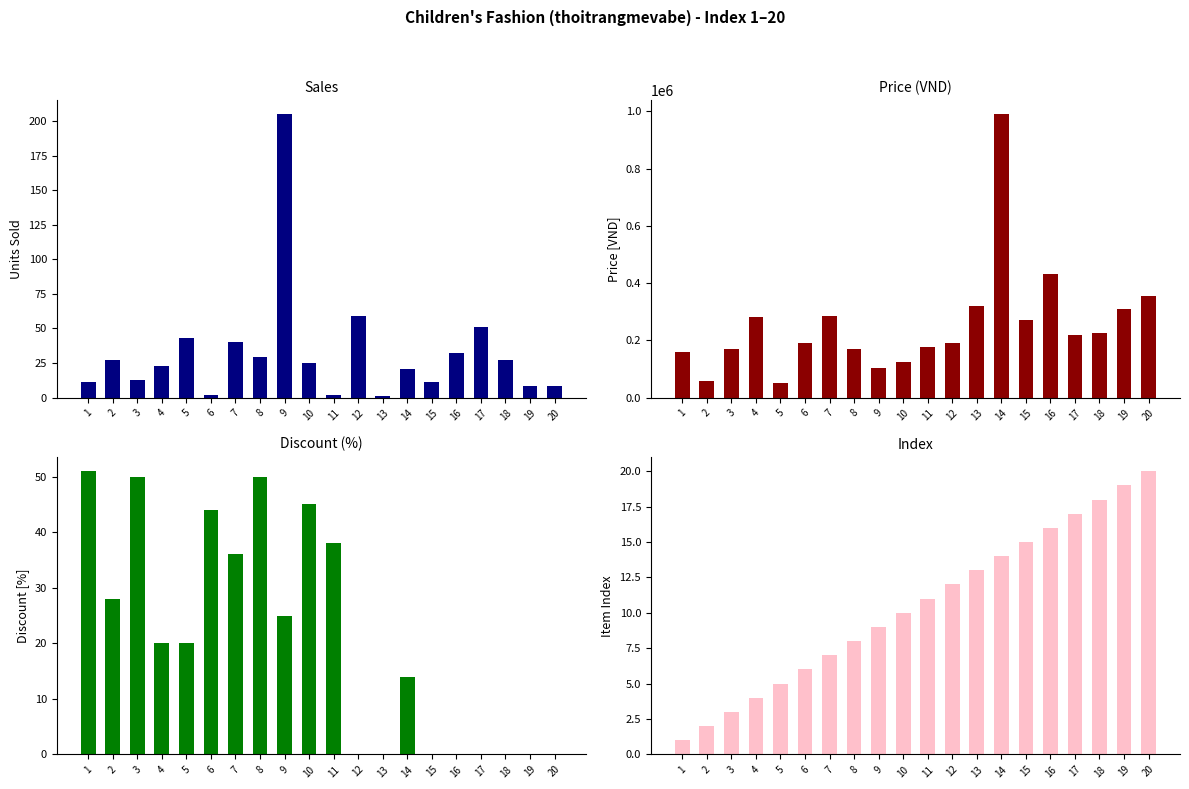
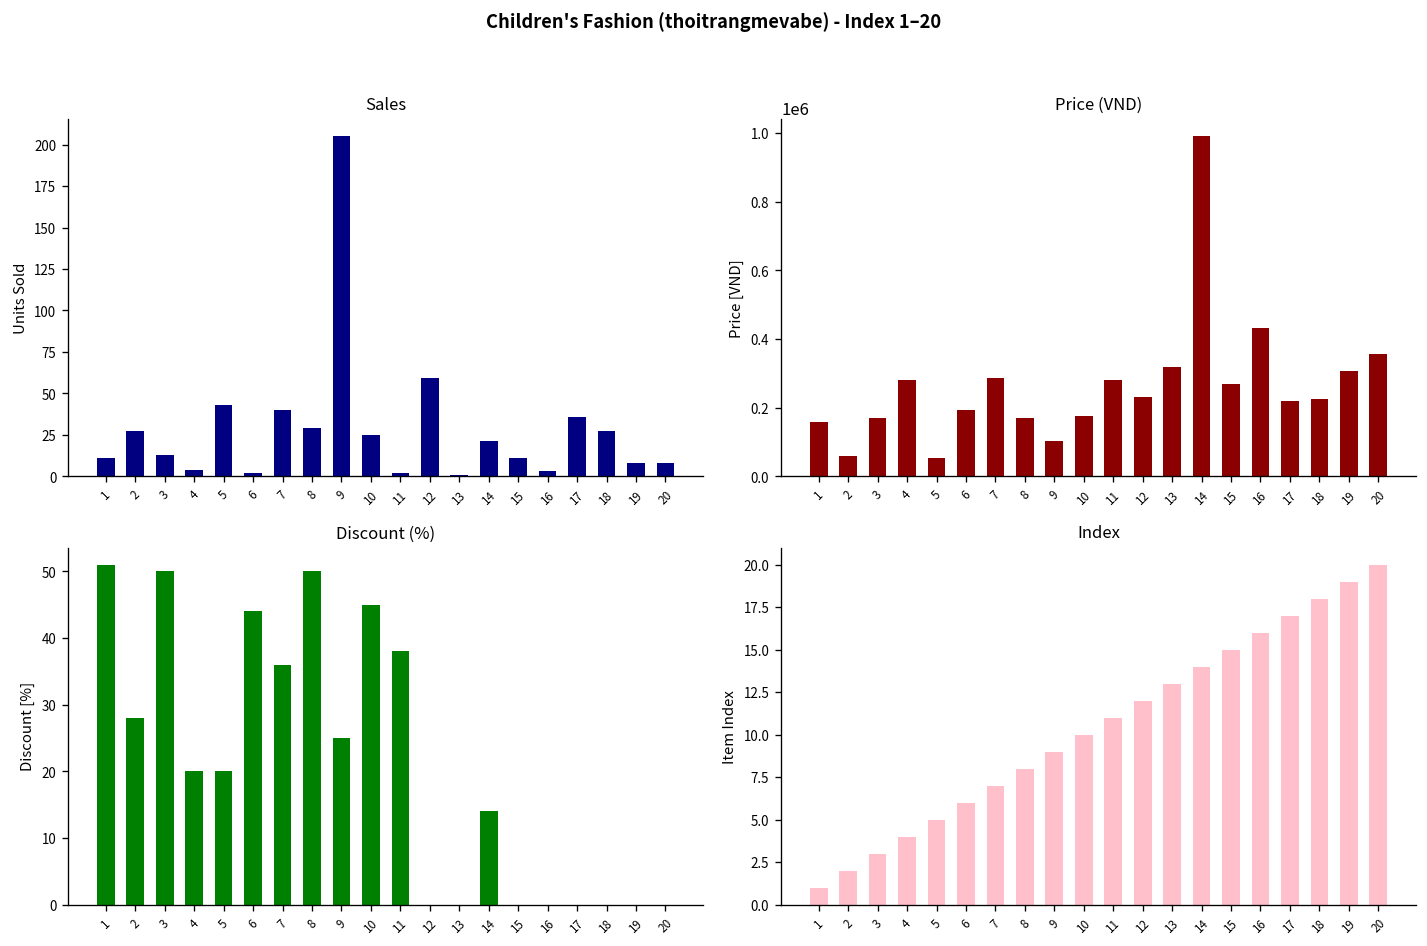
  {
    "Sales": {
      "1": 11,
      "2": 27,
      "3": 13,
-     "4": 23,
+     "4": 4,
      "5": 43,
      "6": 2,
      "7": 40,
      "8": 29,
      "9": 205,
      "10": 25,
      "11": 2,
      "12": 59,
      "14": 21,
      "15": 11,
-     "16": 32,
-     "17": 51,
+     "16": 3,
+     "17": 36,
      "18": 27,
      "19": 8,
      "20": 8
    },
    "Price (VND)": {
      "1": 160000,
      "2": 60000,
      "3": 170000,
      "4": 280000,
      "5": 50000,
      "6": 190000,
      "7": 290000,
      "8": 170000,
      "9": 100000,
-     "10": 130000,
-     "11": 180000,
-     "12": 190000,
+     "10": 180000,
+     "11": 280000,
+     "12": 230000,
      "13": 320000,
      "14": 990000,
      "15": 270000,
      "16": 430000,
      "17": 220000,
      "18": 220000,
      "19": 310000,
      "20": 360000
    },
    "Discount (%)": {
      "1": 51,
      "2": 28,
      "3": 50,
      "4": 20,
      "5": 20,
      "6": 44,
      "7": 36,
      "8": 50,
      "9": 25,
      "10": 45,
      "11": 38,
      "12": 0,
      "13": 0,
      "14": 14,
      "15": 0,
      "16": 0,
      "17": 0,
      "18": 0,
      "19": 0,
      "20": 0
    },
    "Index": {
      "1": 1.0,
      "2": 2.0,
      "3": 3.0,
      "4": 4.0,
      "5": 5.0,
      "6": 6.0,
      "7": 7.0,
      "8": 8.0,
      "9": 9.0,
      "10": 10.0,
      "11": 11.0,
      "12": 12.0,
      "13": 13.0,
      "14": 14.0,
      "15": 15.0,
      "16": 16.0,
      "17": 17.0,
      "18": 18.0,
      "19": 19.0,
      "20": 20.0
    }
  }
